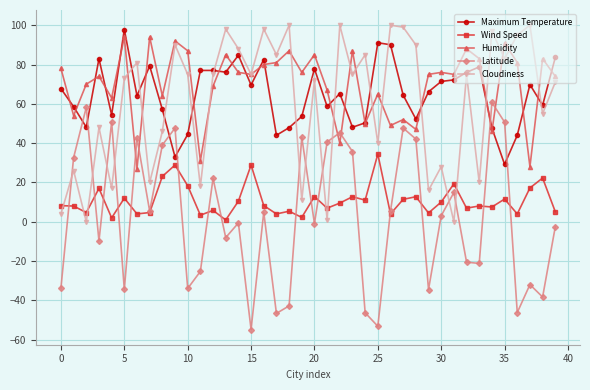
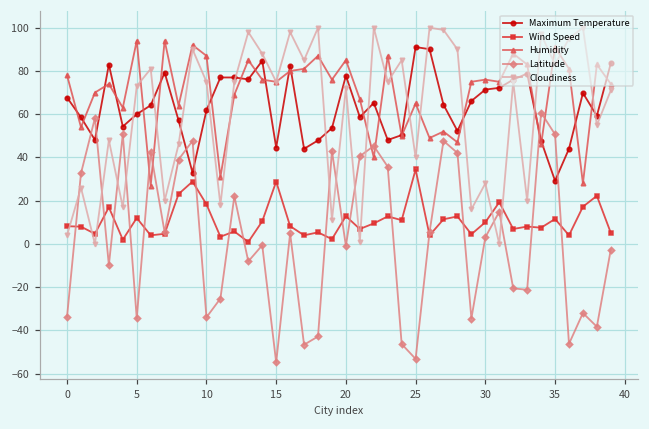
  {
    "Maximum Temperature": {
      "0": 68,
-     "5": 98,
-     "10": 44,
-     "15": 70,
+     "5": 60,
+     "10": 62,
+     "15": 45,
      "20": 78,
      "25": 91,
      "30": 71,
      "35": 29
    }
  }
